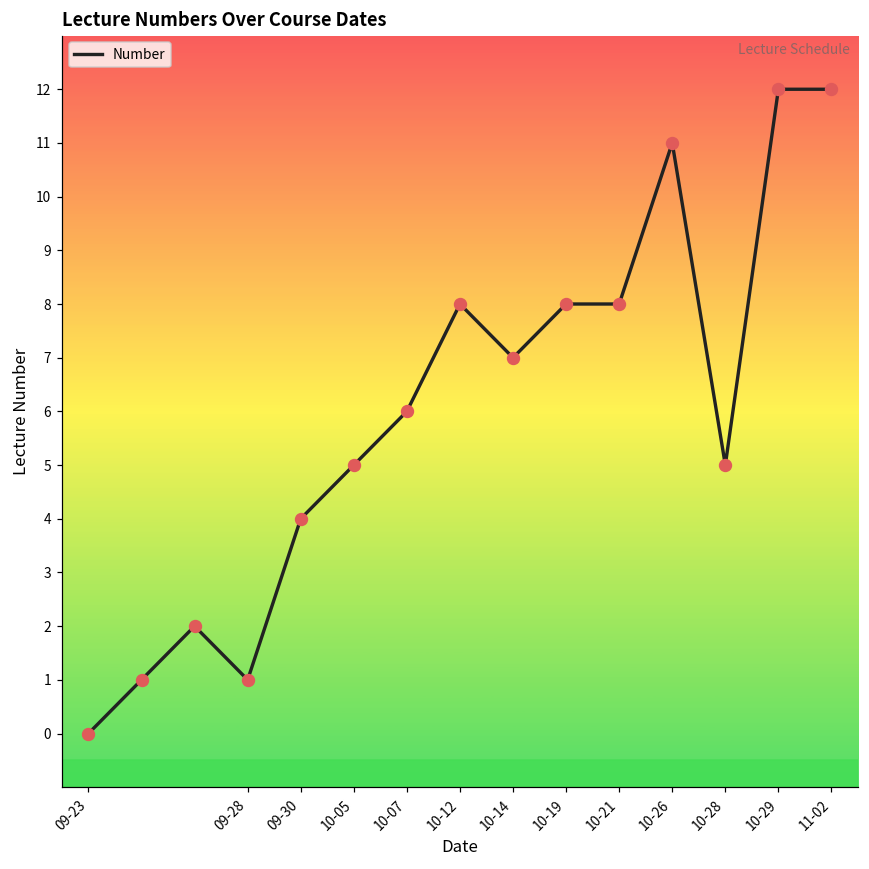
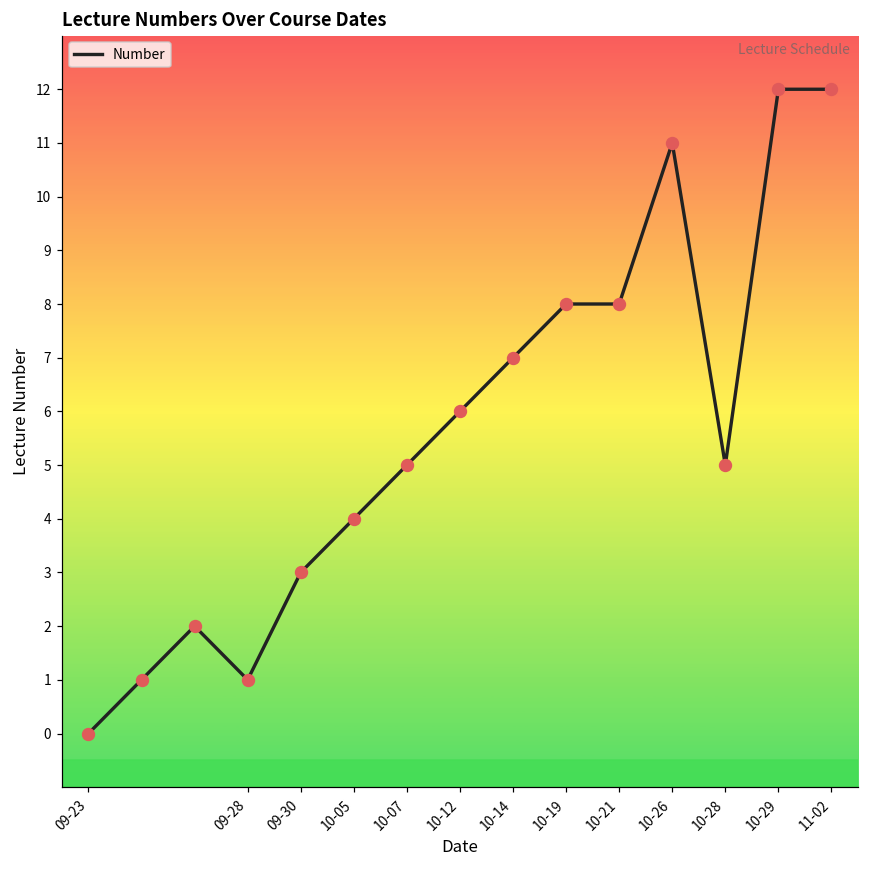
  {
    "09-23": 0,
    "09-28": 1,
-   "09-30": 4,
-   "10-05": 5,
-   "10-07": 6,
-   "10-12": 8,
+   "09-30": 3,
+   "10-05": 4,
+   "10-07": 5,
+   "10-12": 6,
    "10-14": 7,
    "10-19": 8,
    "10-21": 8,
    "10-26": 11,
    "10-28": 5,
    "10-29": 12,
    "11-02": 12
  }
